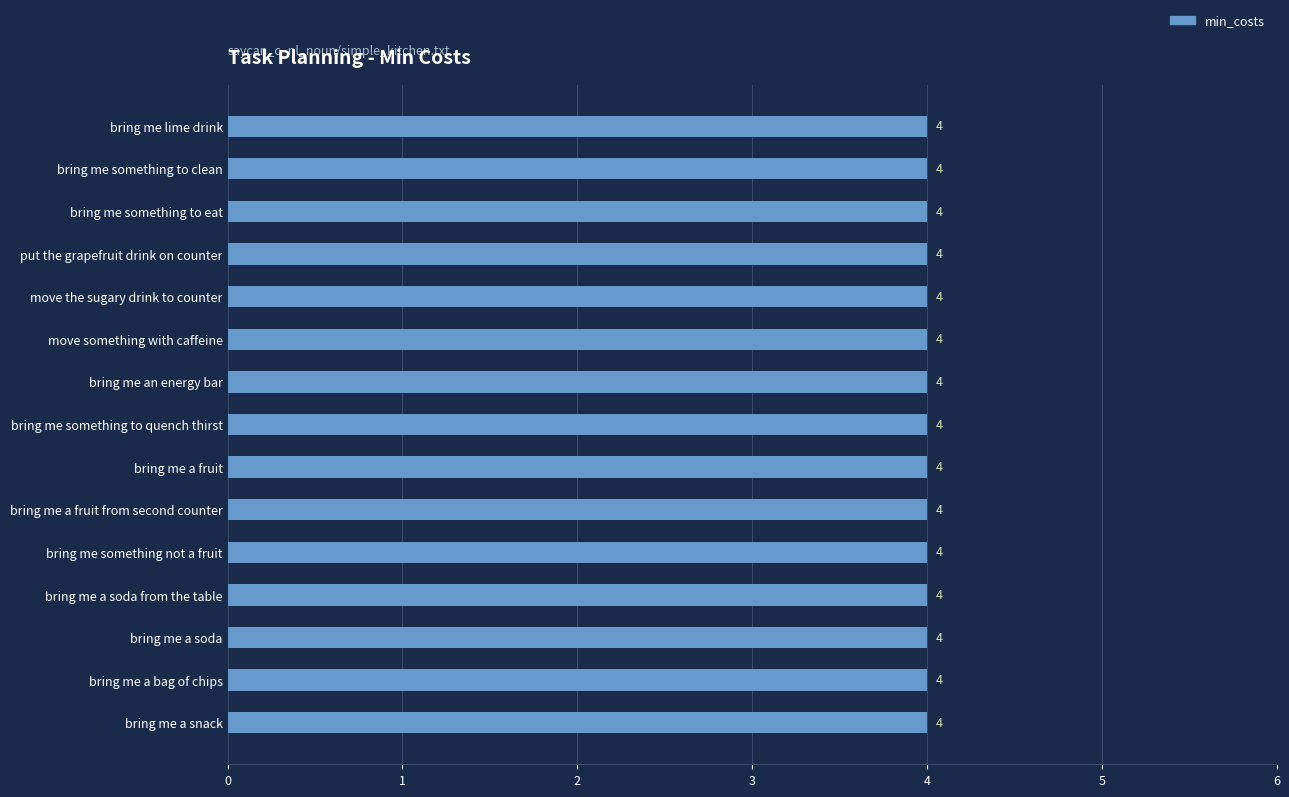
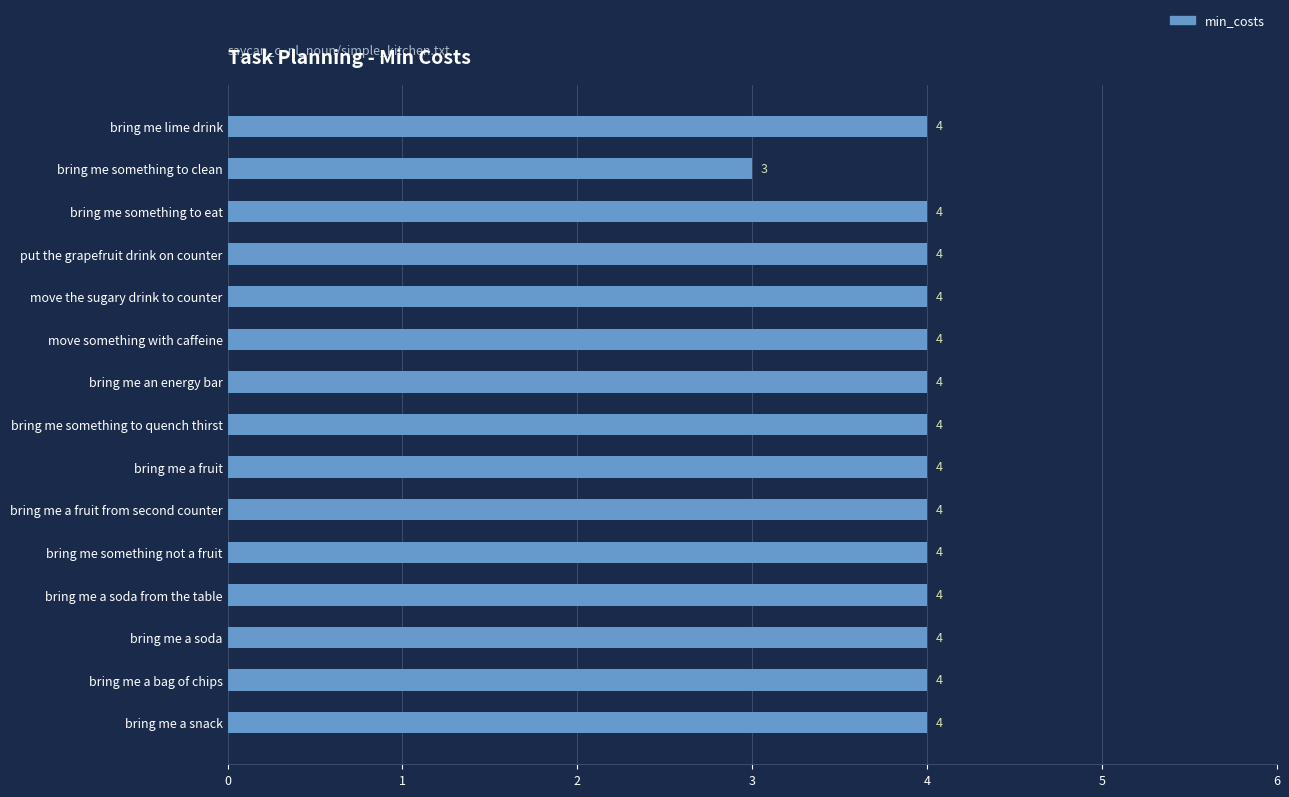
  {
    "bring me lime drink": 4,
-   "bring me something to clean": 4,
+   "bring me something to clean": 3,
    "bring me something to eat": 4,
    "put the grapefruit drink on counter": 4,
    "move the sugary drink to counter": 4,
    "move something with caffeine": 4,
    "bring me an energy bar": 4,
    "bring me something to quench thirst": 4,
    "bring me a fruit": 4,
    "bring me a fruit from second counter": 4,
    "bring me something not a fruit": 4,
    "bring me a soda from the table": 4,
    "bring me a soda": 4,
    "bring me a bag of chips": 4,
    "bring me a snack": 4
  }
